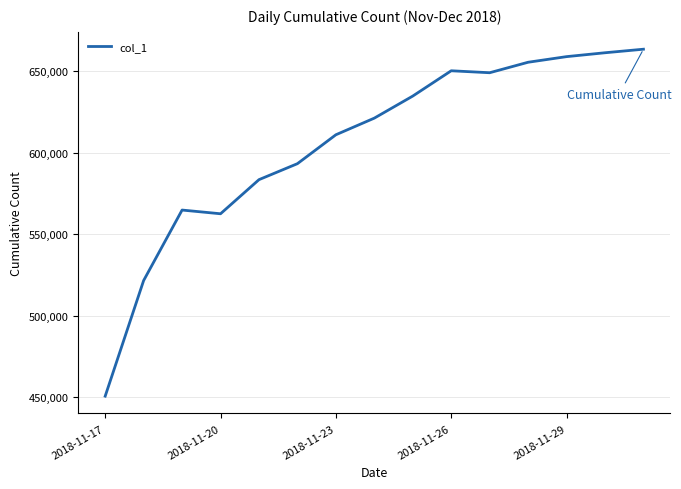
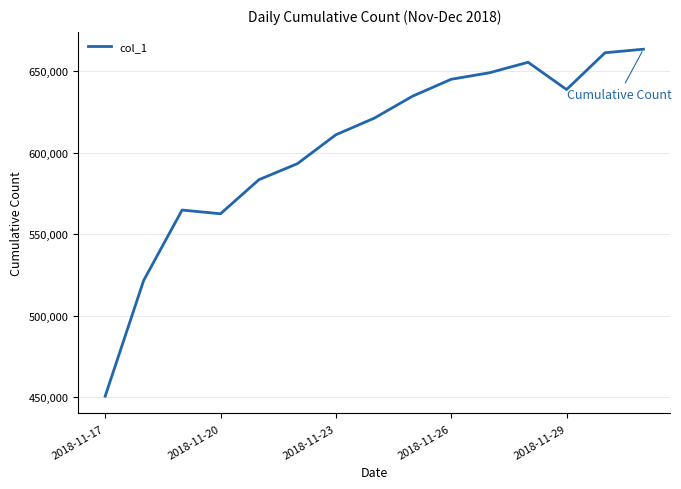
  {
    "2018-11-17": "451,000",
    "2018-11-20": "562,000",
    "2018-11-23": "611,000",
-   "2018-11-26": "650,000",
-   "2018-11-29": "659,000"
+   "2018-11-26": "645,000",
+   "2018-11-29": "639,000"
  }
